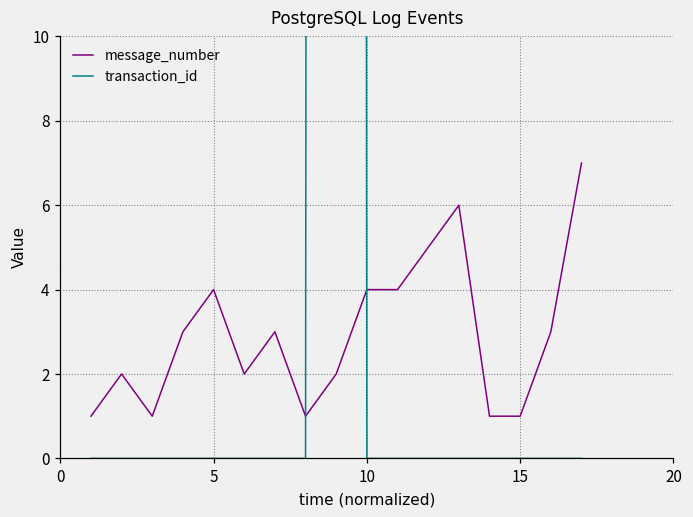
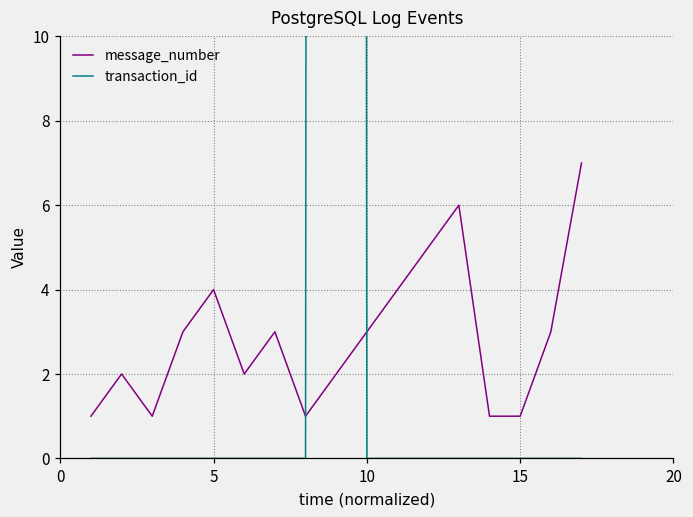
  {
    "message_number": {
      "5": 4,
-     "10": 4,
+     "10": 3,
      "15": 1
    },
    "transaction_id": {
      "5": 0,
      "10": 0,
      "15": 0
    }
  }
